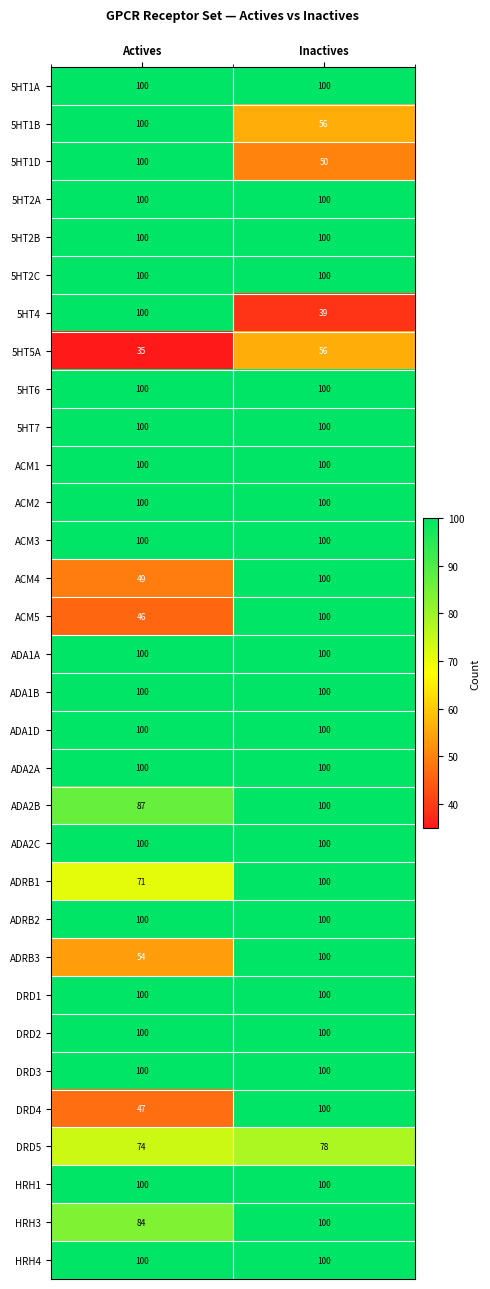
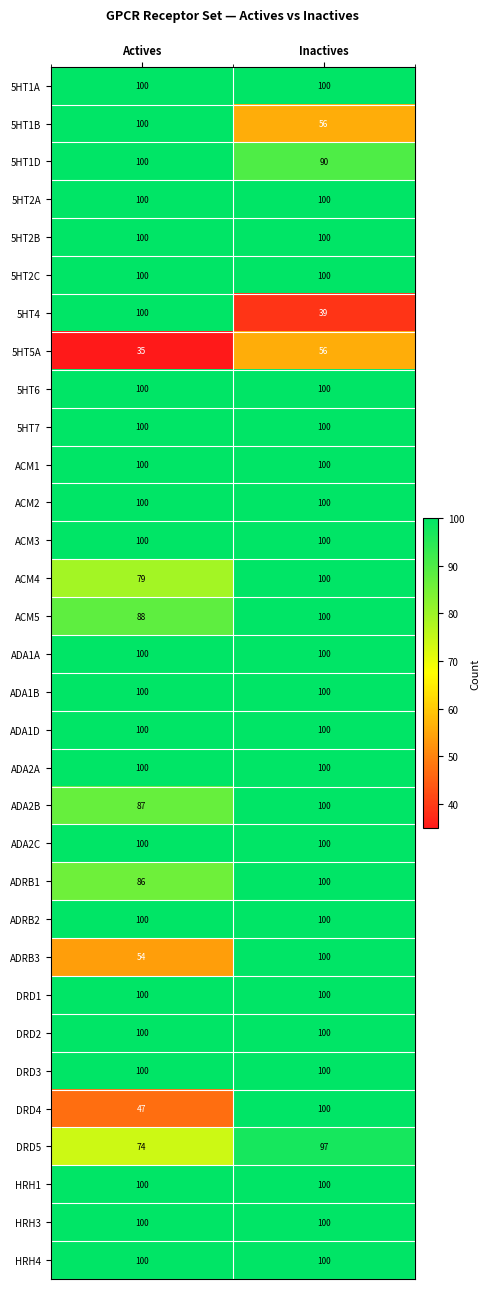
  {
    "5HT1A": {
      "Actives": 100,
      "Inactives": 100
    },
    "5HT1B": {
      "Actives": 100,
      "Inactives": 56
    },
    "5HT1D": {
      "Actives": 100,
-     "Inactives": 50
+     "Inactives": 90
    },
    "5HT2A": {
      "Actives": 100,
      "Inactives": 100
    },
    "5HT2B": {
      "Actives": 100,
      "Inactives": 100
    },
    "5HT2C": {
      "Actives": 100,
      "Inactives": 100
    },
    "5HT4": {
      "Actives": 100,
      "Inactives": 39
    },
    "5HT5A": {
      "Actives": 35,
      "Inactives": 56
    },
    "5HT6": {
      "Actives": 100,
      "Inactives": 100
    },
    "5HT7": {
      "Actives": 100,
      "Inactives": 100
    },
    "ACM1": {
      "Actives": 100,
      "Inactives": 100
    },
    "ACM2": {
      "Actives": 100,
      "Inactives": 100
    },
    "ACM3": {
      "Actives": 100,
      "Inactives": 100
    },
    "ACM4": {
-     "Actives": 49,
+     "Actives": 79,
      "Inactives": 100
    },
    "ACM5": {
-     "Actives": 46,
+     "Actives": 88,
      "Inactives": 100
    },
    "ADA1A": {
      "Actives": 100,
      "Inactives": 100
    },
    "ADA1B": {
      "Actives": 100,
      "Inactives": 100
    },
    "ADA1D": {
      "Actives": 100,
      "Inactives": 100
    },
    "ADA2A": {
      "Actives": 100,
      "Inactives": 100
    },
    "ADA2B": {
      "Actives": 87,
      "Inactives": 100
    },
    "ADA2C": {
      "Actives": 100,
      "Inactives": 100
    },
    "ADRB1": {
-     "Actives": 71,
+     "Actives": 86,
      "Inactives": 100
    },
    "ADRB2": {
      "Actives": 100,
      "Inactives": 100
    },
    "ADRB3": {
      "Actives": 54,
      "Inactives": 100
    },
    "DRD1": {
      "Actives": 100,
      "Inactives": 100
    },
    "DRD2": {
      "Actives": 100,
      "Inactives": 100
    },
    "DRD3": {
      "Actives": 100,
      "Inactives": 100
    },
    "DRD4": {
      "Actives": 47,
      "Inactives": 100
    },
    "DRD5": {
      "Actives": 74,
-     "Inactives": 78
+     "Inactives": 97
    },
    "HRH1": {
      "Actives": 100,
      "Inactives": 100
    },
    "HRH3": {
-     "Actives": 84,
+     "Actives": 100,
      "Inactives": 100
    },
    "HRH4": {
      "Actives": 100,
      "Inactives": 100
    }
  }
